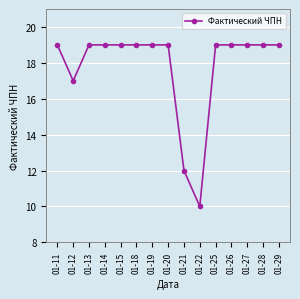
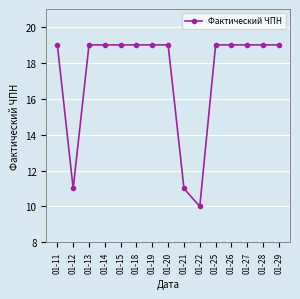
  {
    "01-11": 19,
-   "01-12": 17,
+   "01-12": 11,
    "01-13": 19,
    "01-14": 19,
    "01-15": 19,
    "01-18": 19,
    "01-19": 19,
    "01-20": 19,
-   "01-21": 12,
+   "01-21": 11,
    "01-22": 10,
    "01-25": 19,
    "01-26": 19,
    "01-27": 19,
    "01-28": 19,
    "01-29": 19
  }
